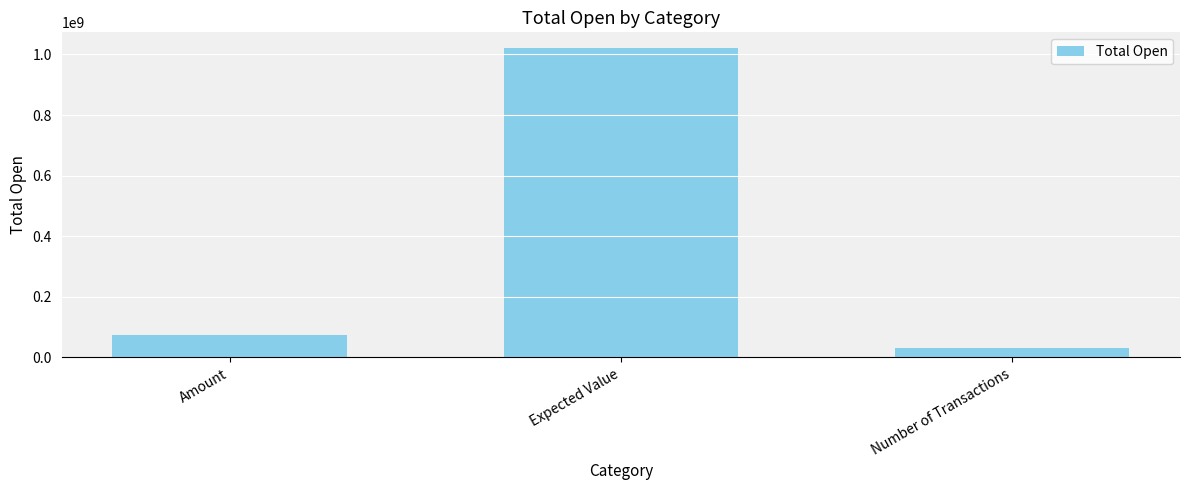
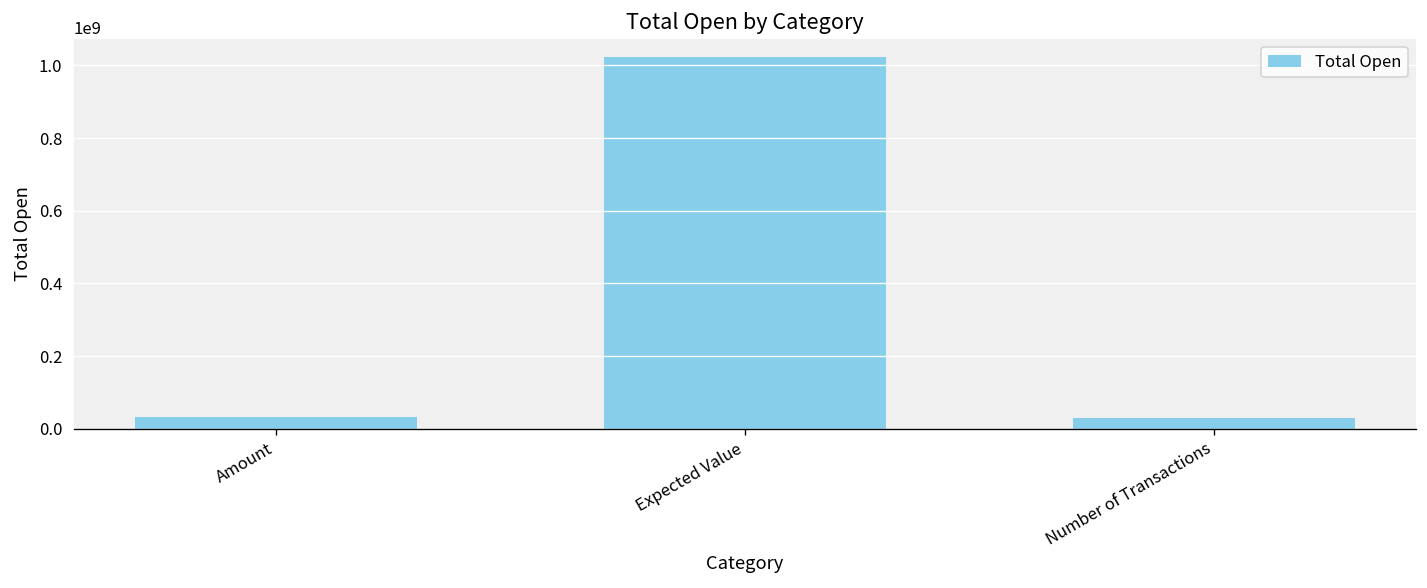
  {
-   "Amount": 70000000,
+   "Amount": 30000000,
    "Expected Value": 1020000000,
    "Number of Transactions": 30000000
  }
